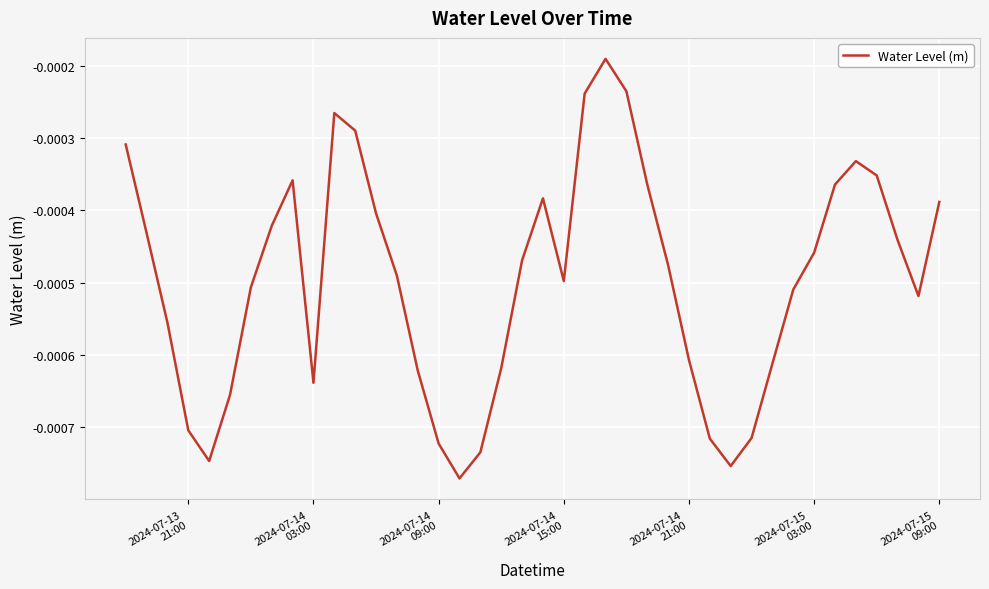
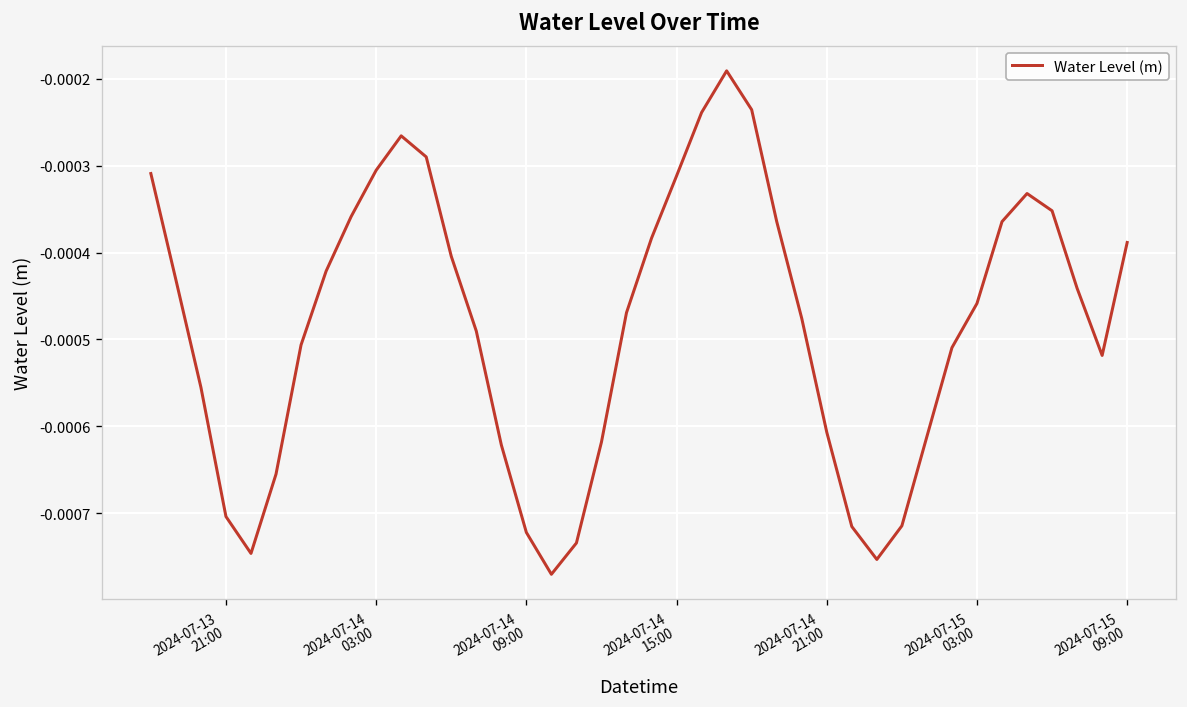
  {
    "2024-07-13 21:00": -0.00070,
-   "2024-07-14 03:00": -0.00064,
+   "2024-07-14 03:00": -0.00031,
    "2024-07-14 09:00": -0.00072,
-   "2024-07-14 15:00": -0.00050,
+   "2024-07-14 15:00": -0.00031,
    "2024-07-14 21:00": -0.00061,
    "2024-07-15 03:00": -0.00046,
    "2024-07-15 09:00": -0.00039
  }
